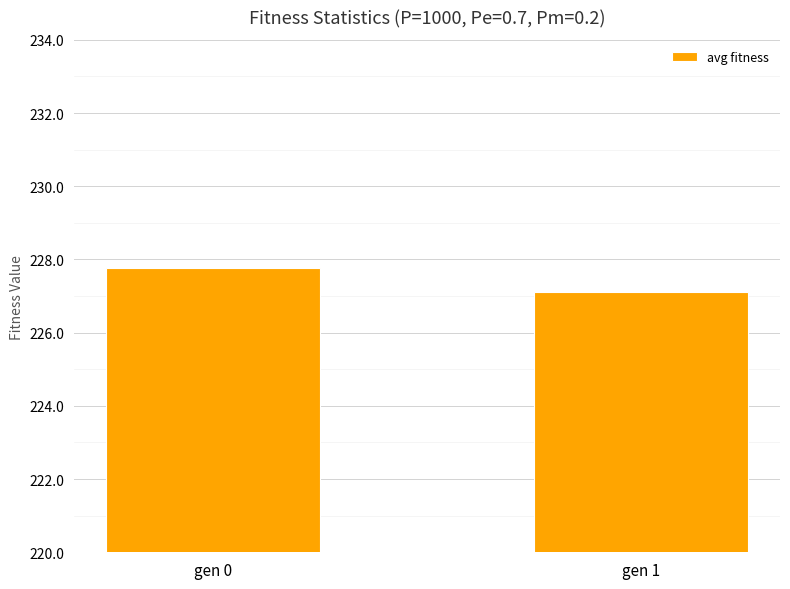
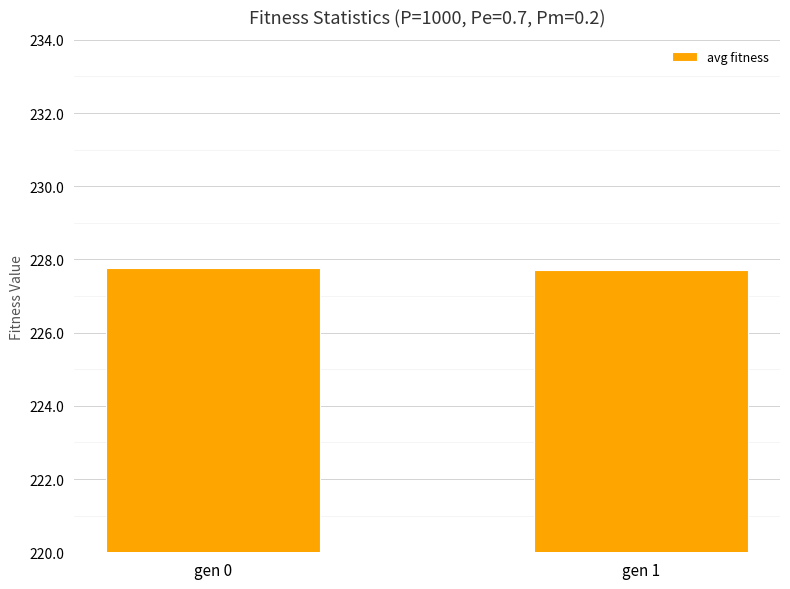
  {
    "gen 0": 227.8,
-   "gen 1": 227.1
+   "gen 1": 227.7
  }
